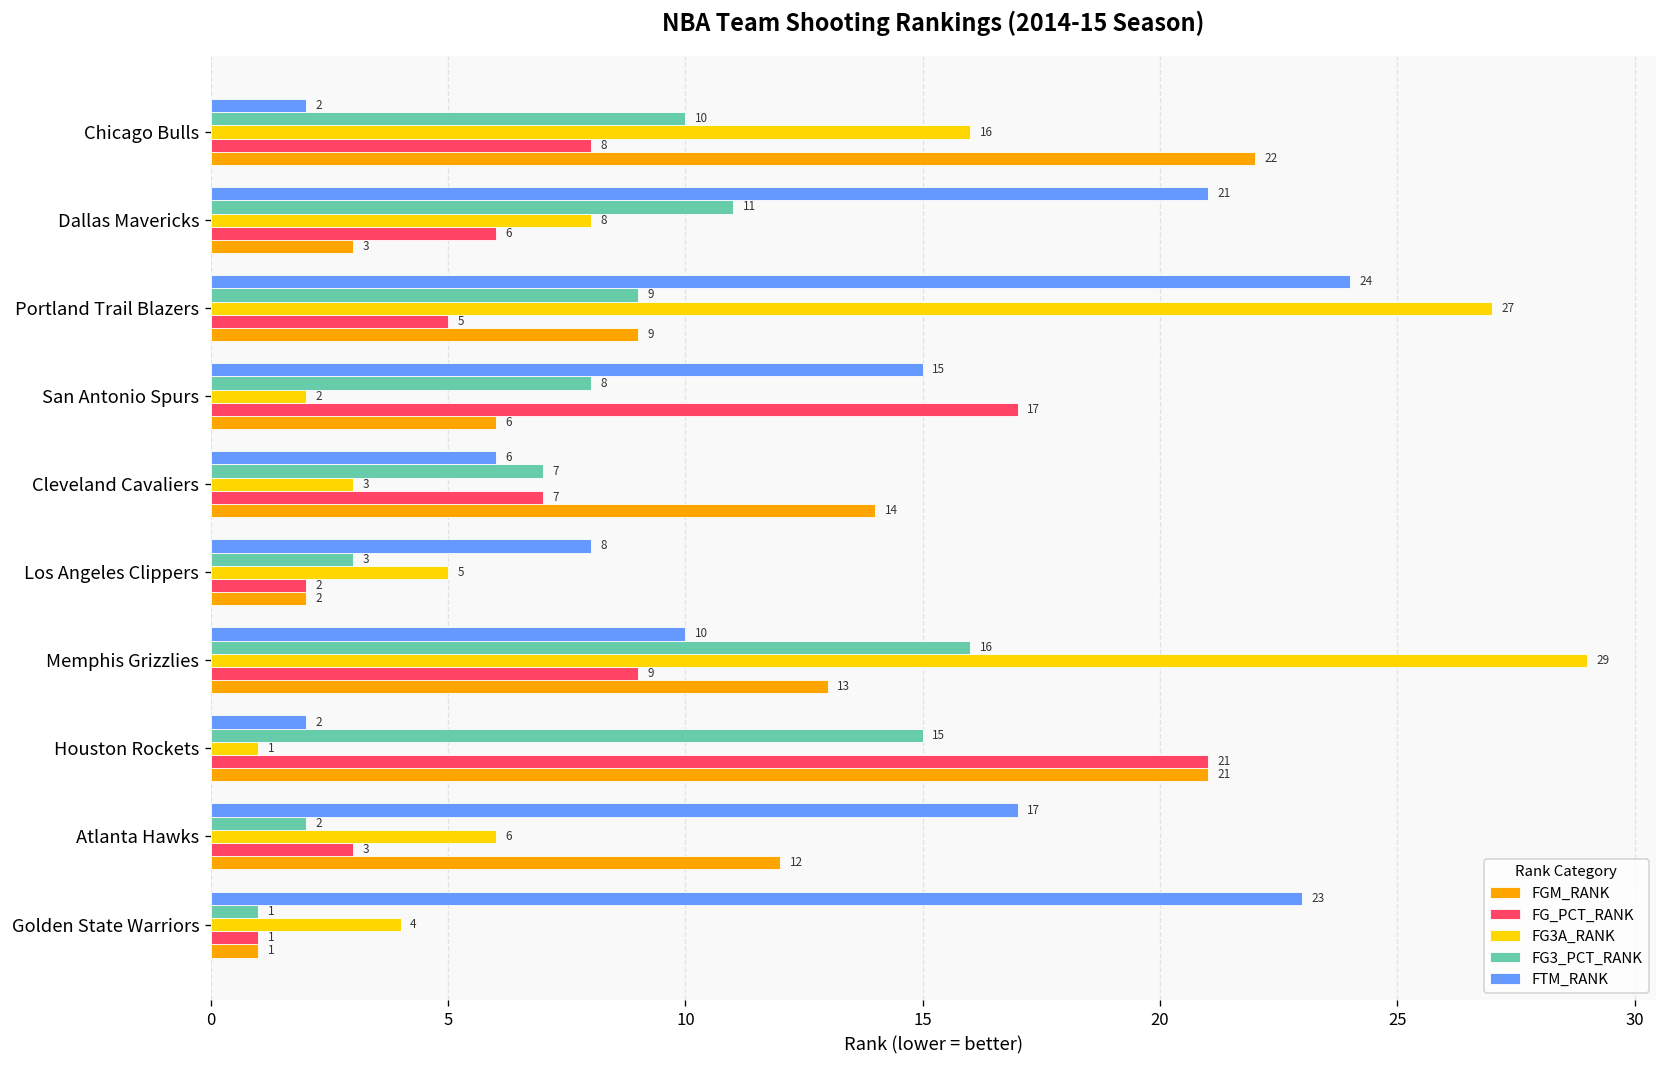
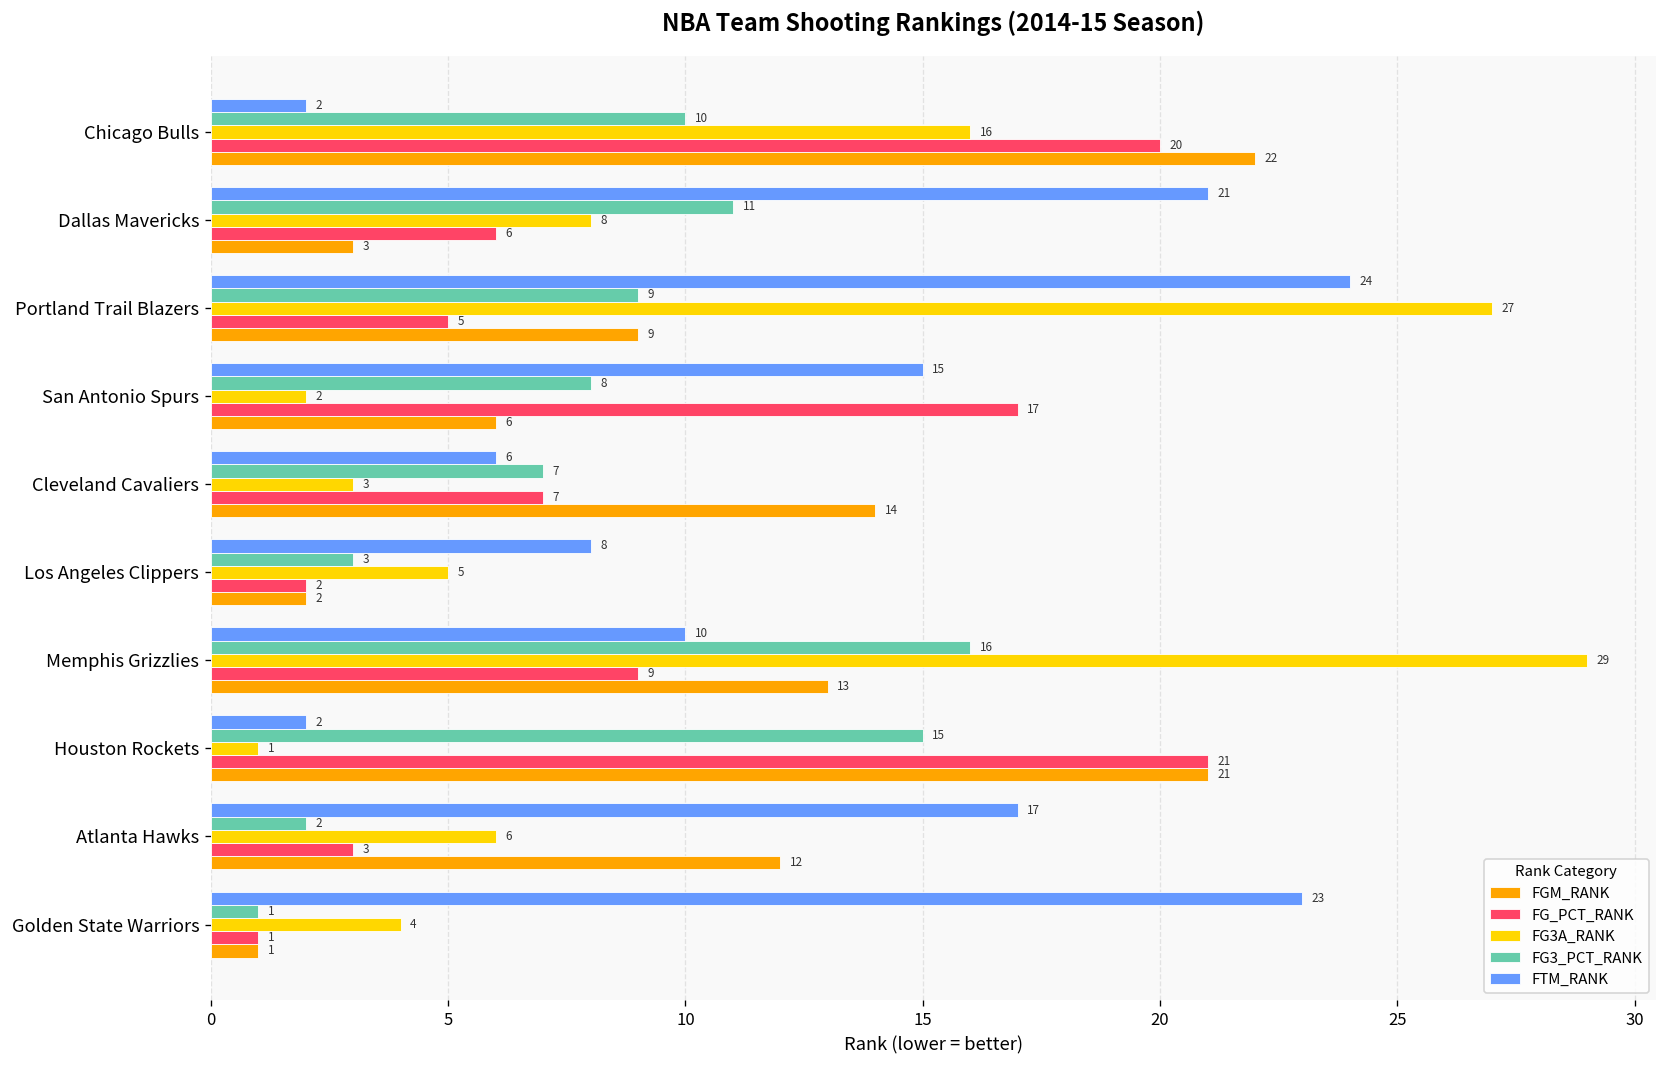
  {
    "FG_PCT_RANK": {
-     "Chicago Bulls": 8,
+     "Chicago Bulls": 20,
      "Dallas Mavericks": 6,
      "Portland Trail Blazers": 5,
      "San Antonio Spurs": 17,
      "Cleveland Cavaliers": 7,
      "Los Angeles Clippers": 2,
      "Memphis Grizzlies": 9,
      "Houston Rockets": 21,
      "Atlanta Hawks": 3,
      "Golden State Warriors": 1
    },
    "FG3_PCT_RANK": {
      "Chicago Bulls": 10,
      "Dallas Mavericks": 11,
      "Portland Trail Blazers": 9,
      "San Antonio Spurs": 8,
      "Cleveland Cavaliers": 7,
      "Los Angeles Clippers": 3,
      "Memphis Grizzlies": 16,
      "Houston Rockets": 15,
      "Atlanta Hawks": 2,
      "Golden State Warriors": 1
    },
    "FTM_RANK": {
      "Chicago Bulls": 2,
      "Dallas Mavericks": 21,
      "Portland Trail Blazers": 24,
      "San Antonio Spurs": 15,
      "Cleveland Cavaliers": 6,
      "Los Angeles Clippers": 8,
      "Memphis Grizzlies": 10,
      "Houston Rockets": 2,
      "Atlanta Hawks": 17,
      "Golden State Warriors": 23
    }
  }
